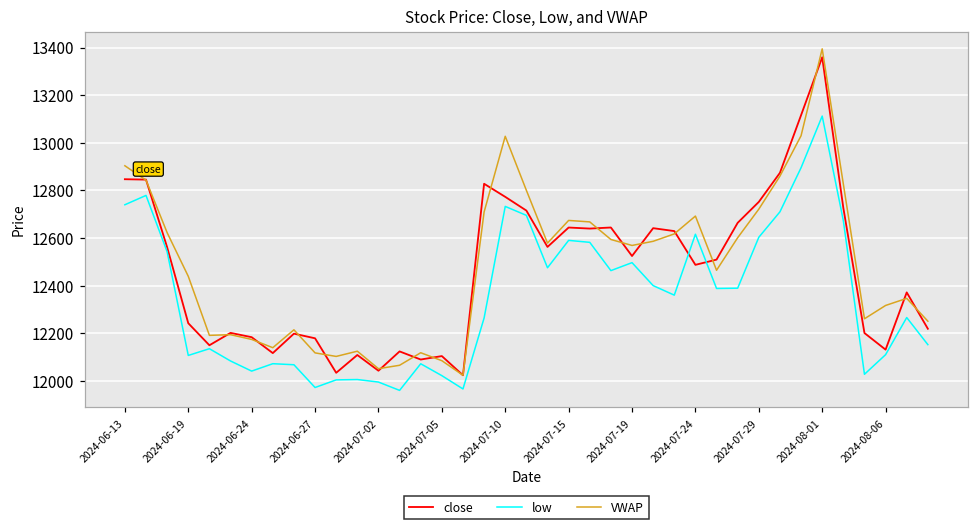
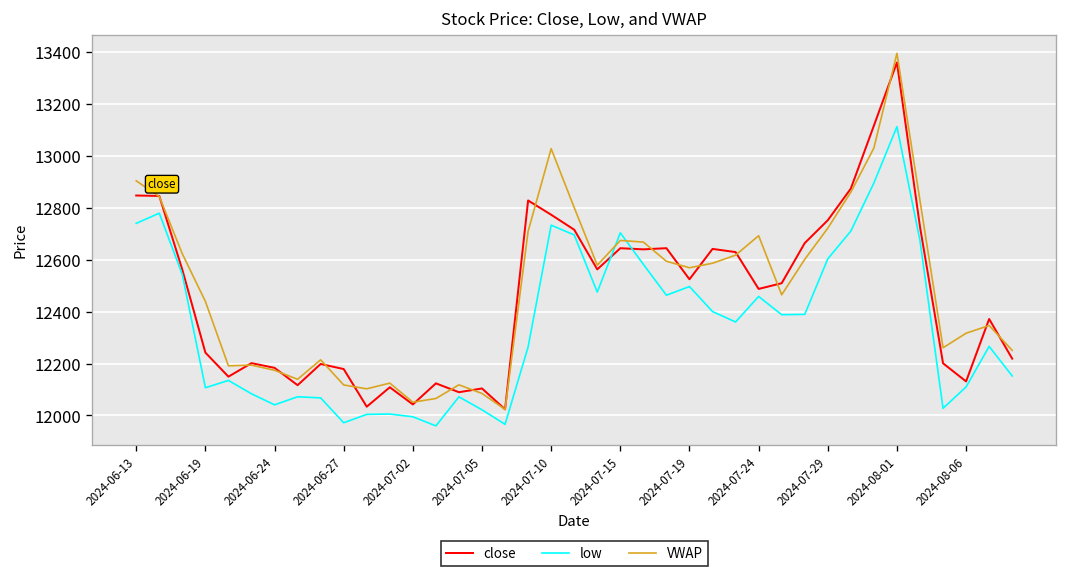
  {
    "close": {
      "2024-06-13": 12850,
      "2024-06-19": 12240,
      "2024-06-27": 12180,
      "2024-07-05": 12100,
      "2024-07-10": 12770,
      "2024-07-15": 12640,
      "2024-07-19": 12520,
      "2024-07-24": 12490,
      "2024-07-29": 12750,
      "2024-08-01": 13360,
      "2024-08-06": 12130
    },
    "low": {
      "2024-06-13": 12740,
      "2024-06-19": 12110,
      "2024-06-24": 12040,
      "2024-06-27": 11970,
      "2024-07-02": 12000,
      "2024-07-05": 12020,
      "2024-07-10": 12730,
-     "2024-07-15": 12590,
+     "2024-07-15": 12700,
      "2024-07-19": 12500,
-     "2024-07-24": 12620,
+     "2024-07-24": 12460,
      "2024-07-29": 12600,
      "2024-08-01": 13110,
      "2024-08-06": 12110
    },
    "VWAP": {
      "2024-06-13": 12900,
      "2024-06-19": 12440,
      "2024-06-27": 12120,
      "2024-07-05": 12080,
      "2024-07-10": 13030,
      "2024-07-15": 12670,
      "2024-07-19": 12570,
      "2024-07-24": 12690,
      "2024-07-29": 12720,
      "2024-08-01": 13390,
      "2024-08-06": 12320
    }
  }
